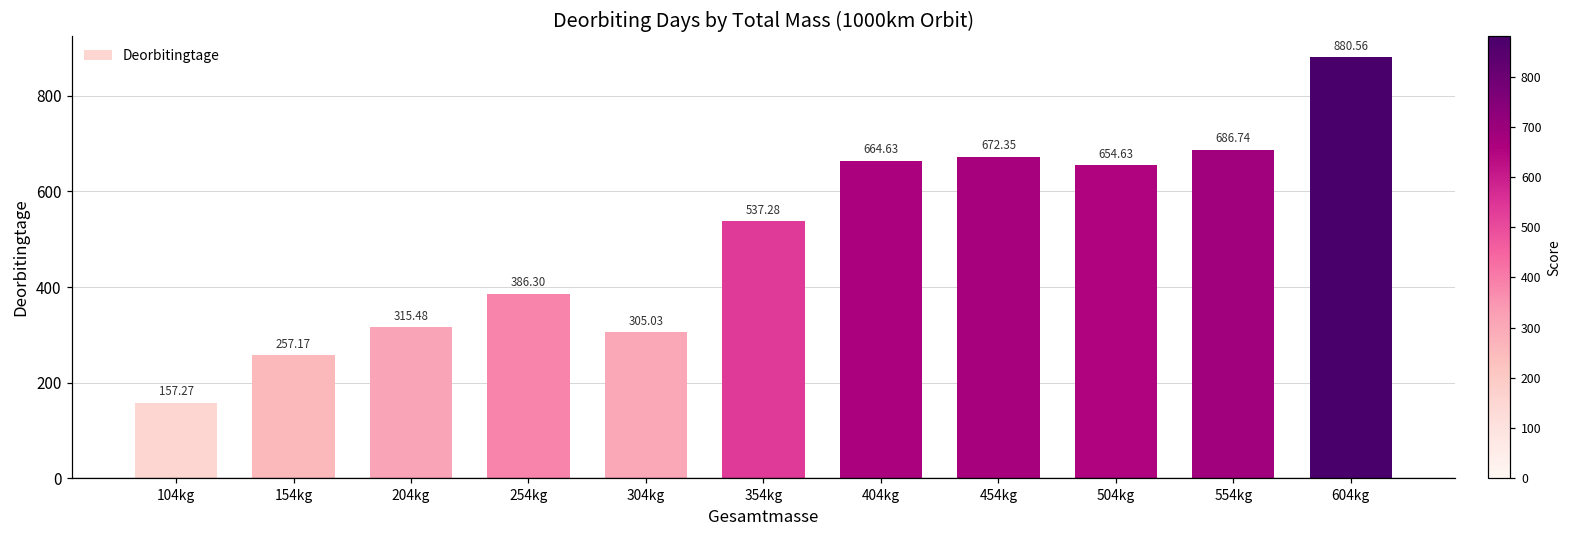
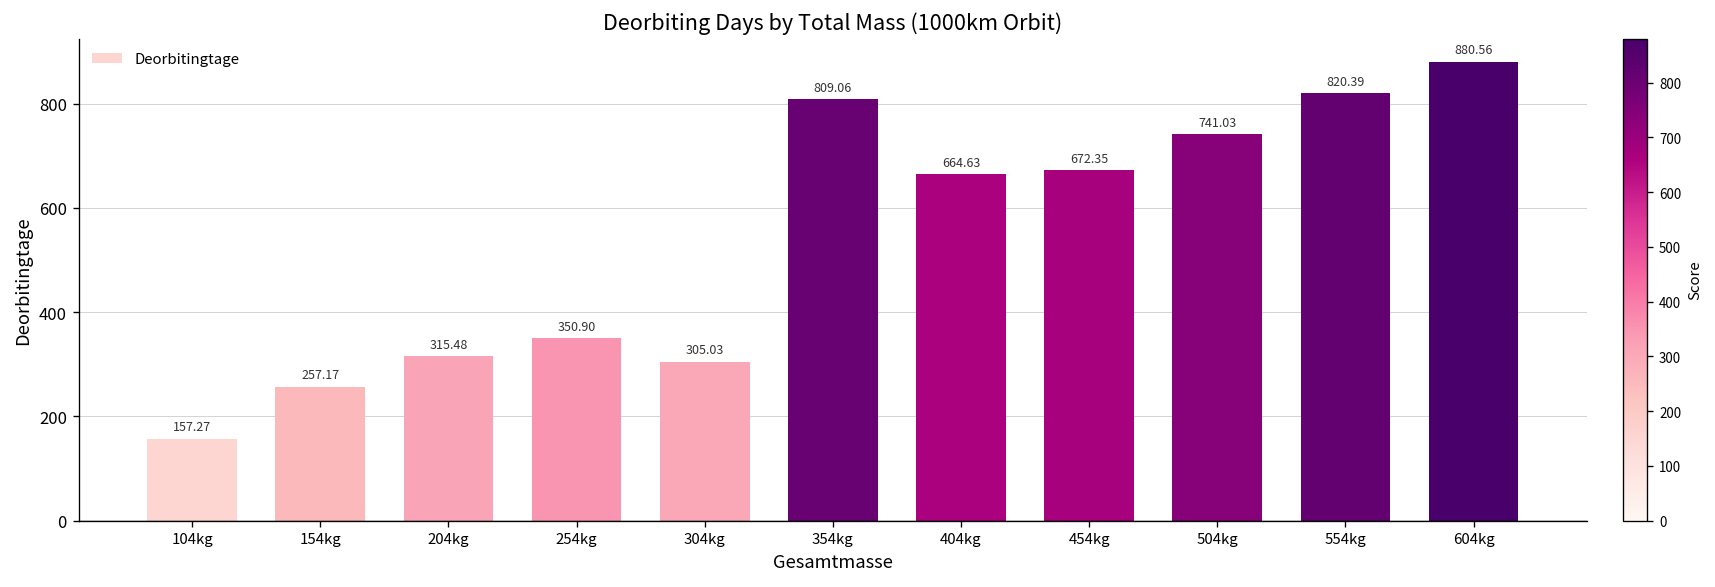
  {
    "104kg": 157.27,
    "154kg": 257.17,
    "204kg": 315.48,
-   "254kg": 386.30,
+   "254kg": 350.90,
    "304kg": 305.03,
-   "354kg": 537.28,
+   "354kg": 809.06,
    "404kg": 664.63,
    "454kg": 672.35,
-   "504kg": 654.63,
-   "554kg": 686.74,
+   "504kg": 741.03,
+   "554kg": 820.39,
    "604kg": 880.56
  }
